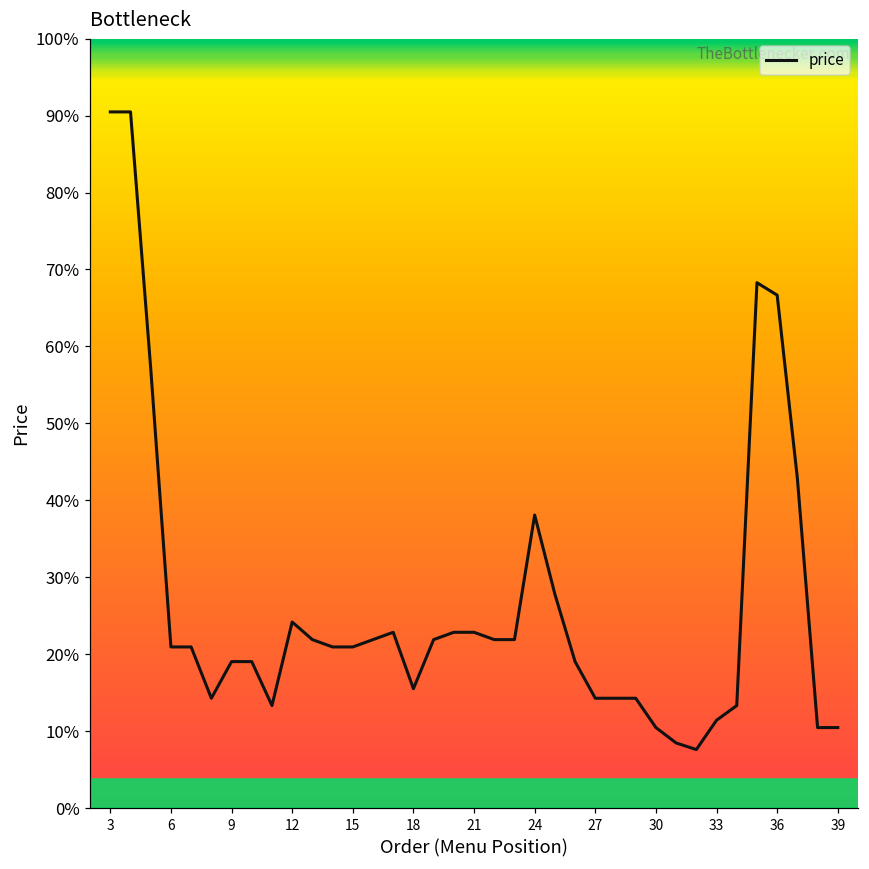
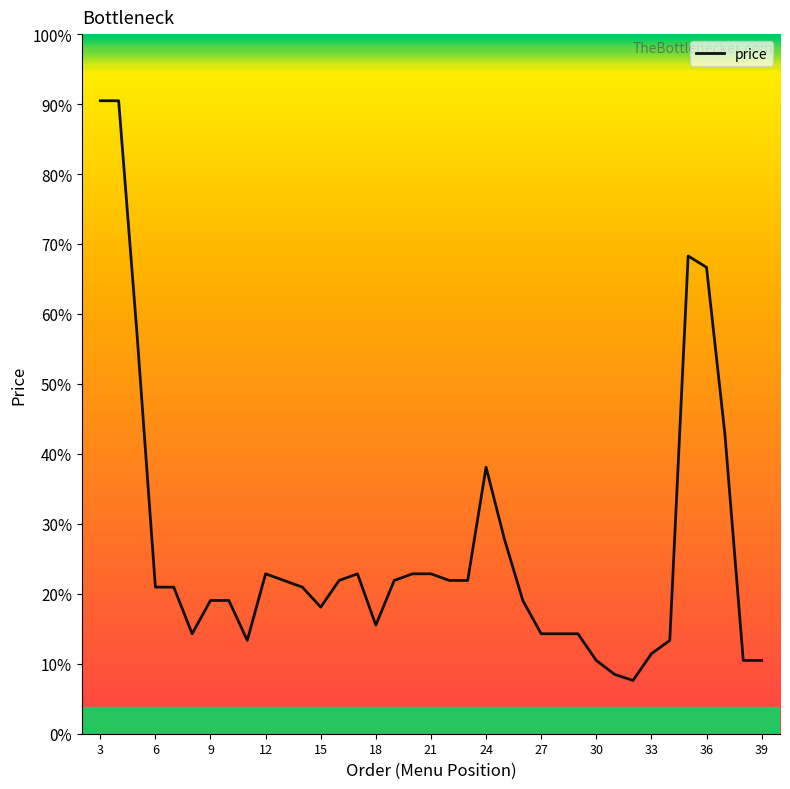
  {
    "3": "90%",
    "6": "21%",
    "9": "19%",
-   "12": "24%",
-   "15": "21%",
+   "12": "23%",
+   "15": "18%",
    "18": "16%",
    "21": "23%",
    "24": "38%",
    "27": "14%",
    "30": "10%",
    "33": "11%",
    "36": "67%",
    "39": "10%"
  }
